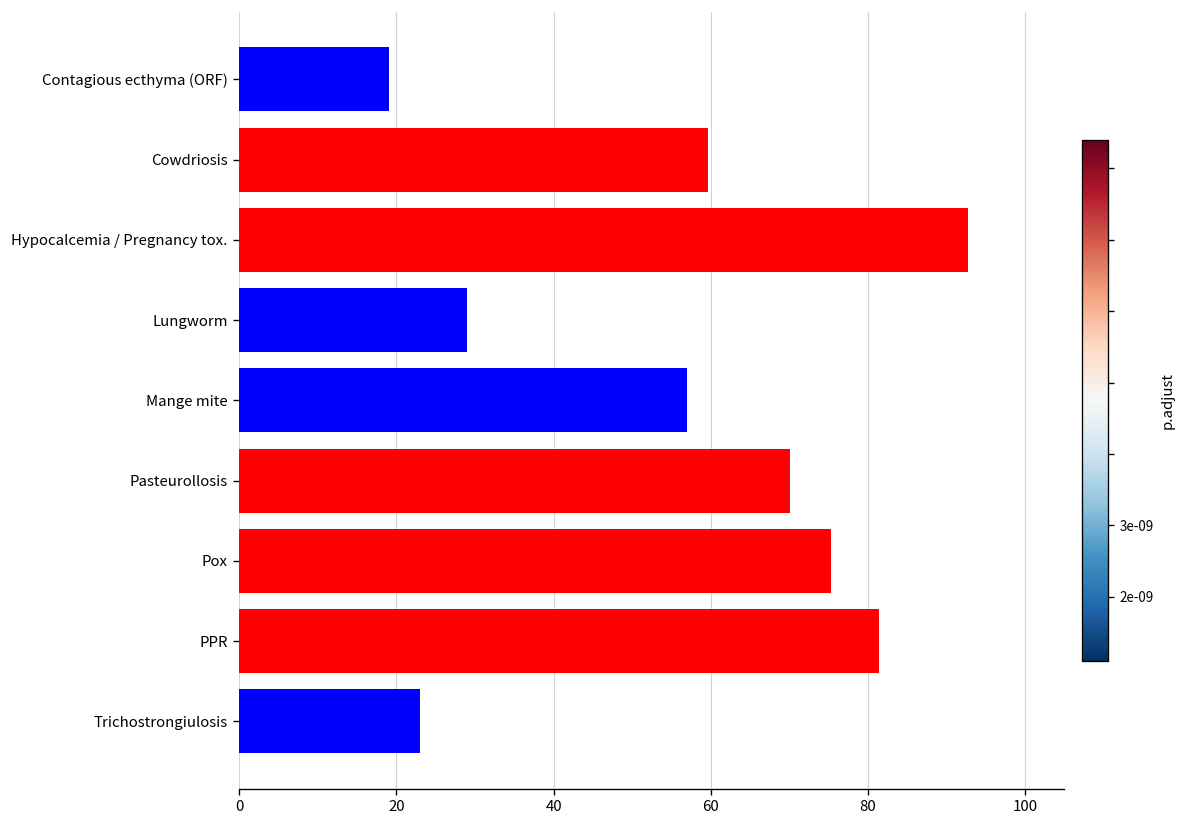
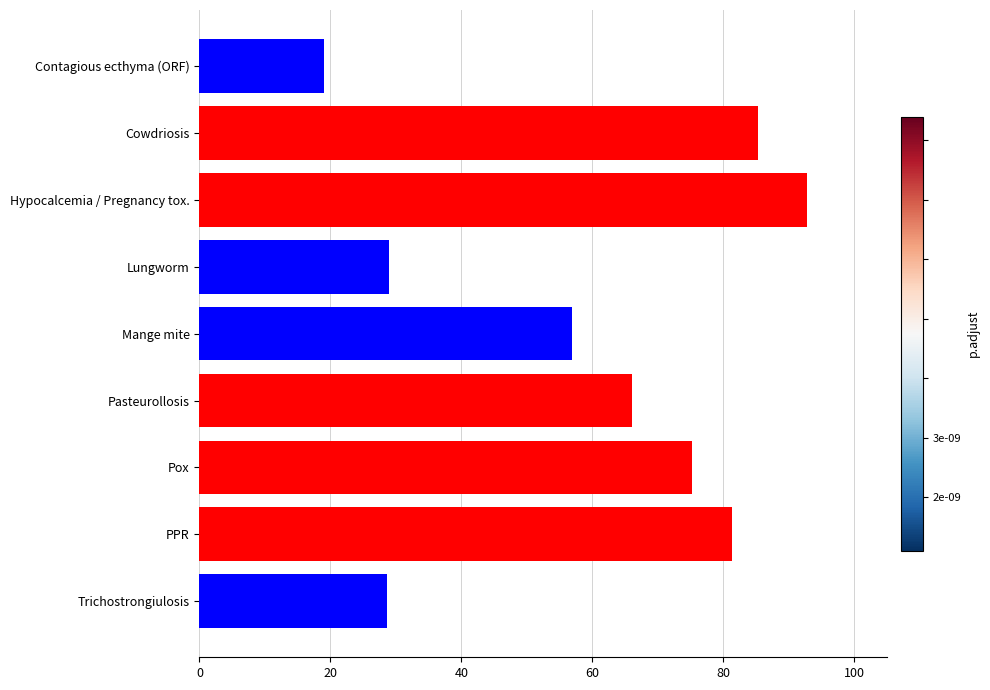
  {
    "Contagious ecthyma (ORF)": 19,
-   "Cowdriosis": 60,
+   "Cowdriosis": 85,
    "Hypocalcemia / Pregnancy tox.": 93,
    "Lungworm": 29,
    "Mange mite": 57,
-   "Pasteurollosis": 70,
+   "Pasteurollosis": 66,
    "Pox": 75,
    "PPR": 81,
-   "Trichostrongiulosis": 23
+   "Trichostrongiulosis": 29
  }
